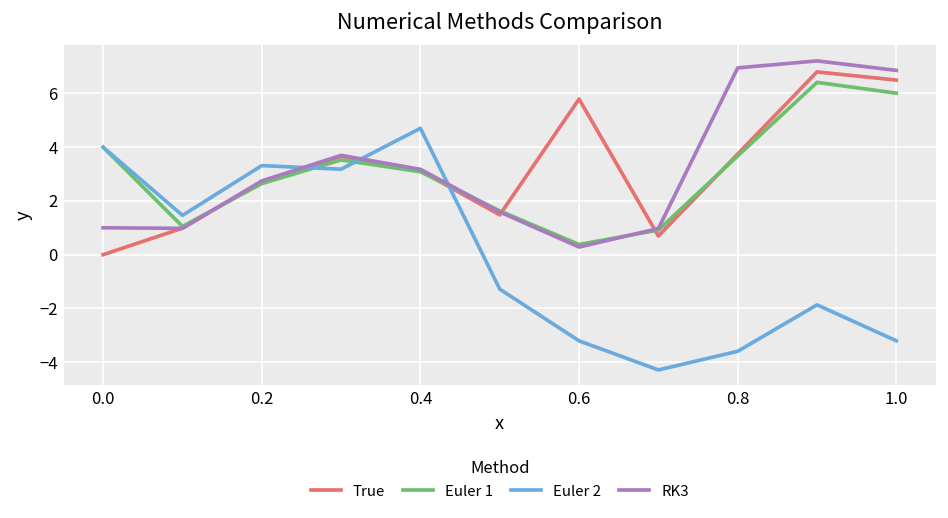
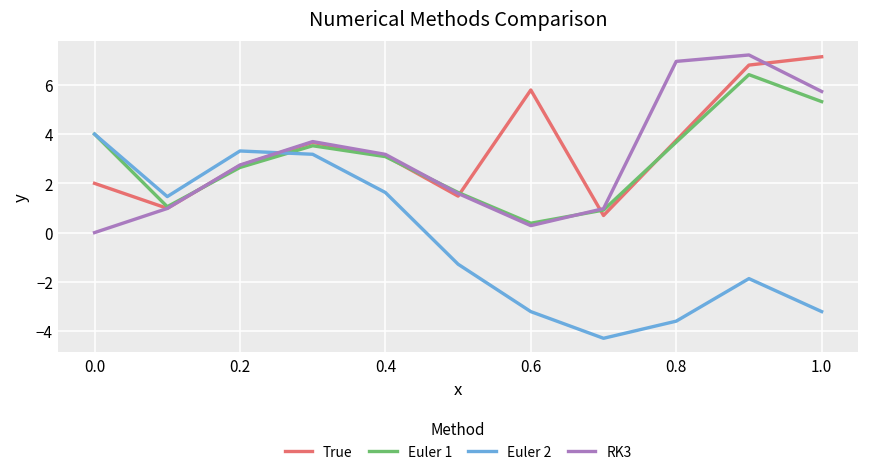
  {
    "True": {
-     "0.0": 0,
+     "0.0": 2,
      "0.6": 5.8,
-     "1.0": 6.5
+     "1.0": 7.1
    },
    "Euler 1": {
-     "1.0": 6.0
+     "1.0": 5.3
    },
    "Euler 2": {
      "0.2": 3.3,
-     "0.4": 4.7,
+     "0.4": 1.6,
      "0.6": -3.2,
      "0.8": -3.6,
      "1.0": -3.2
    },
    "RK3": {
-     "0.0": 1,
+     "0.0": 0,
      "0.8": 7.0,
-     "1.0": 6.9
+     "1.0": 5.7
    }
  }
